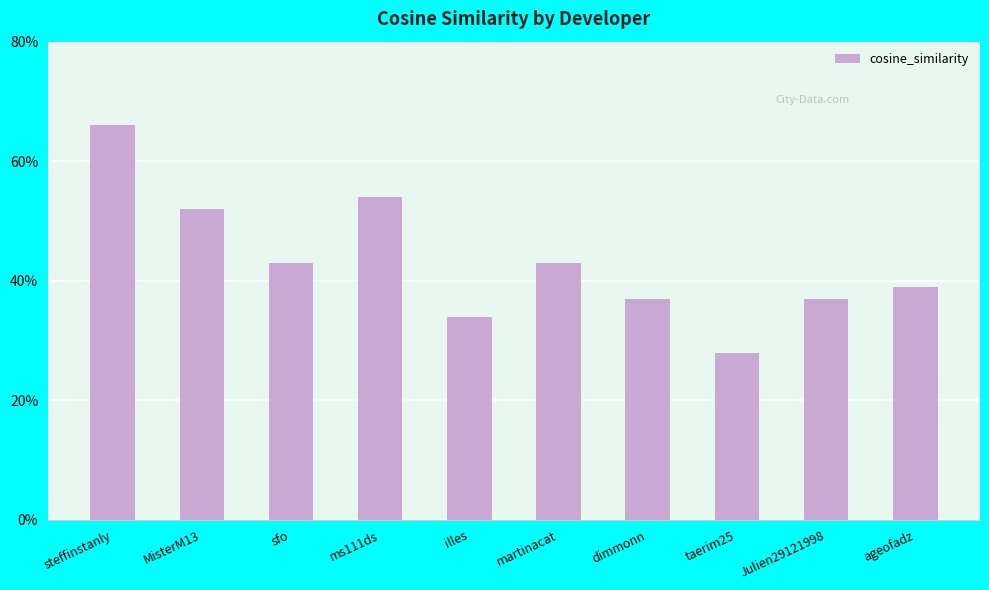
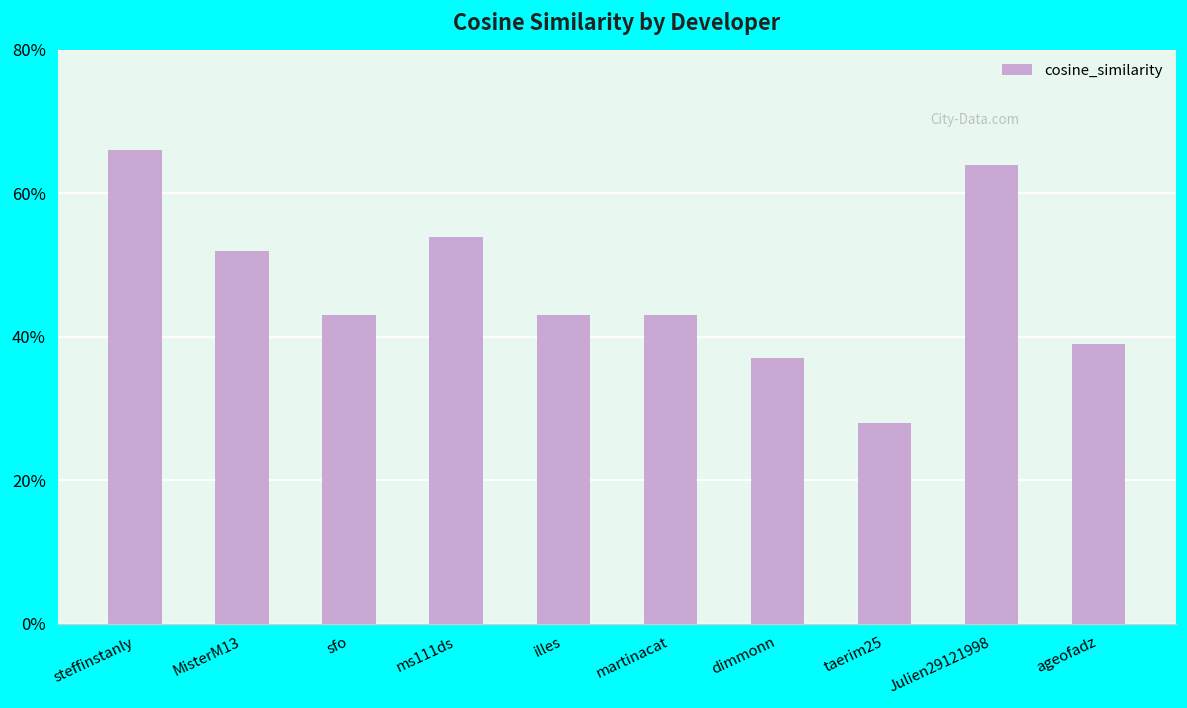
  {
    "steffinstanly": "66%",
    "MisterM13": "52%",
    "sfo": "43%",
    "ms111ds": "54%",
-   "illes": "34%",
+   "illes": "43%",
    "martinacat": "43%",
    "dimmonn": "37%",
    "taerim25": "28%",
-   "Julien29121998": "37%",
+   "Julien29121998": "64%",
    "ageofadz": "39%"
  }
